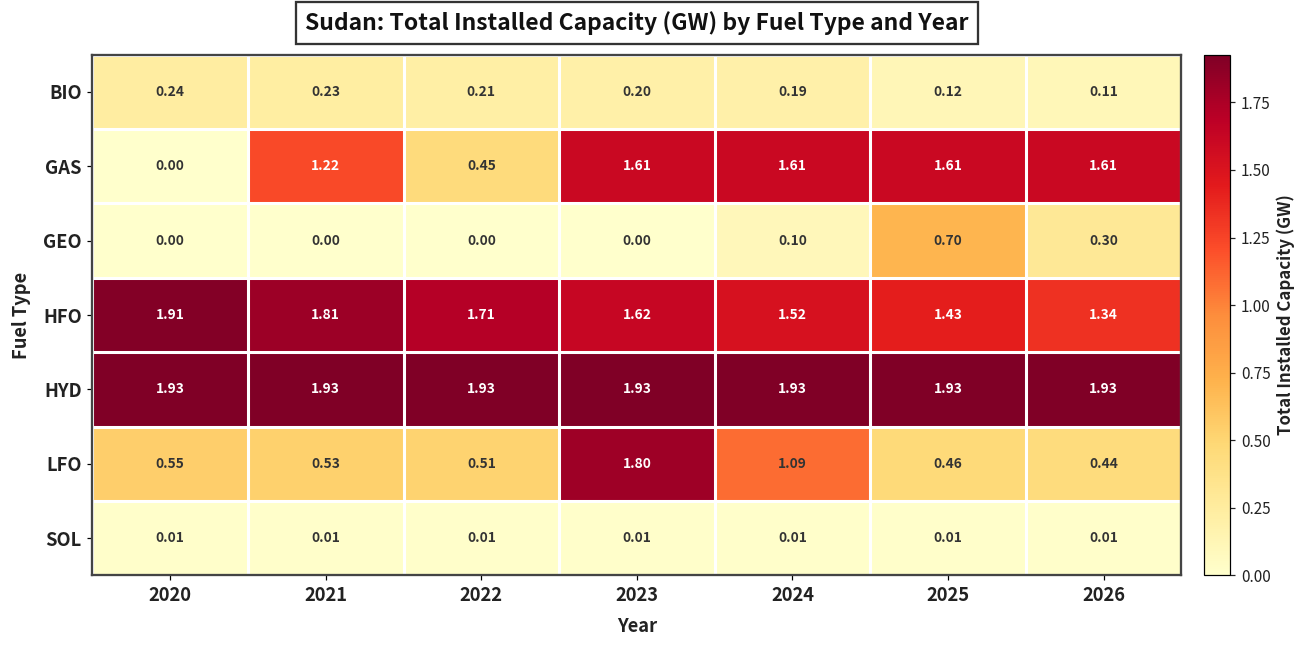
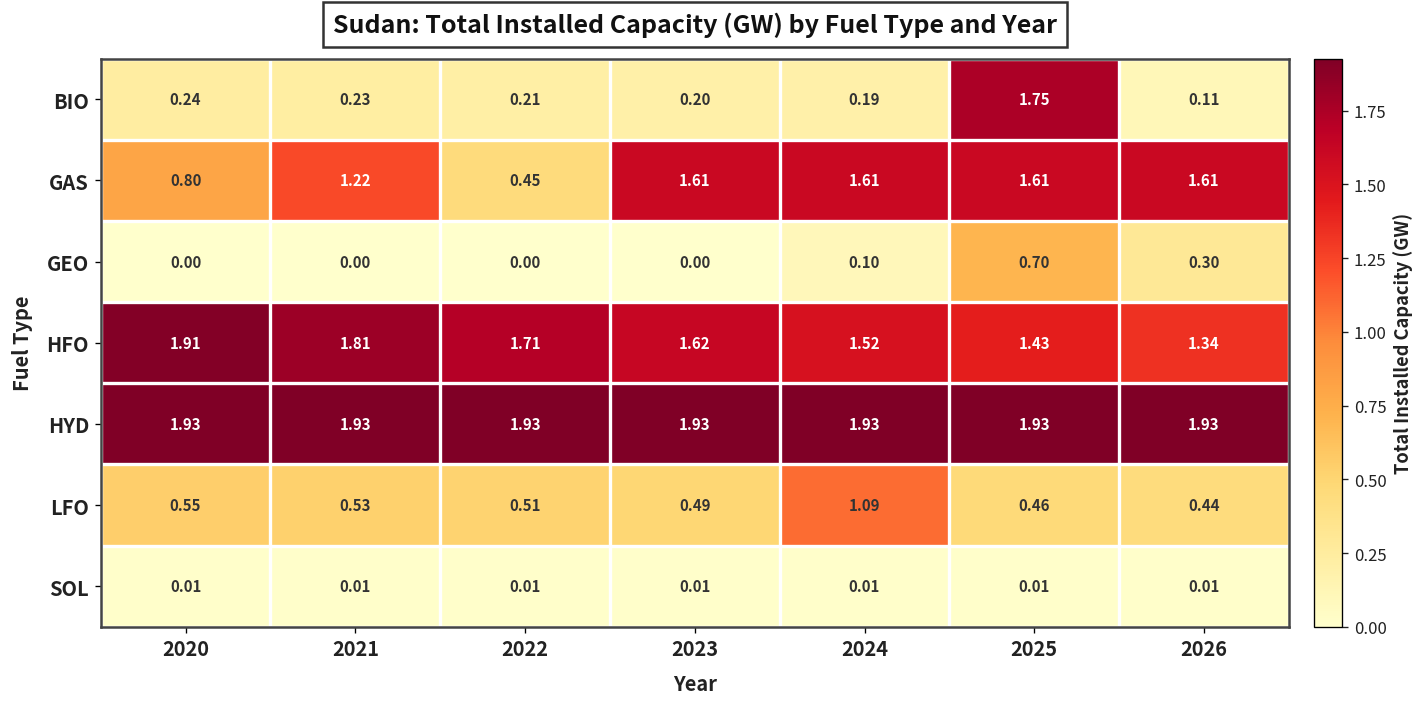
  {
    "BIO": {
      "2020": 0.24,
      "2021": 0.23,
      "2022": 0.21,
      "2023": 0.20,
      "2024": 0.19,
-     "2025": 0.12,
+     "2025": 1.75,
      "2026": 0.11
    },
    "GAS": {
-     "2020": 0.00,
+     "2020": 0.80,
      "2021": 1.22,
      "2022": 0.45,
      "2023": 1.61,
      "2024": 1.61,
      "2025": 1.61,
      "2026": 1.61
    },
    "GEO": {
      "2020": 0.00,
      "2021": 0.00,
      "2022": 0.00,
      "2023": 0.00,
      "2024": 0.10,
      "2025": 0.70,
      "2026": 0.30
    },
    "HFO": {
      "2020": 1.91,
      "2021": 1.81,
      "2022": 1.71,
      "2023": 1.62,
      "2024": 1.52,
      "2025": 1.43,
      "2026": 1.34
    },
    "HYD": {
      "2020": 1.93,
      "2021": 1.93,
      "2022": 1.93,
      "2023": 1.93,
      "2024": 1.93,
      "2025": 1.93,
      "2026": 1.93
    },
    "LFO": {
      "2020": 0.55,
      "2021": 0.53,
      "2022": 0.51,
-     "2023": 1.80,
+     "2023": 0.49,
      "2024": 1.09,
      "2025": 0.46,
      "2026": 0.44
    },
    "SOL": {
      "2020": 0.01,
      "2021": 0.01,
      "2022": 0.01,
      "2023": 0.01,
      "2024": 0.01,
      "2025": 0.01,
      "2026": 0.01
    }
  }
